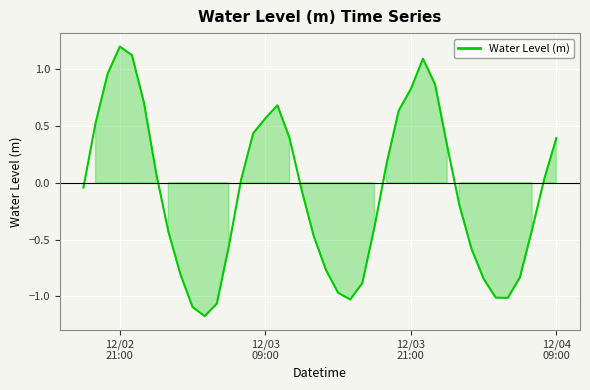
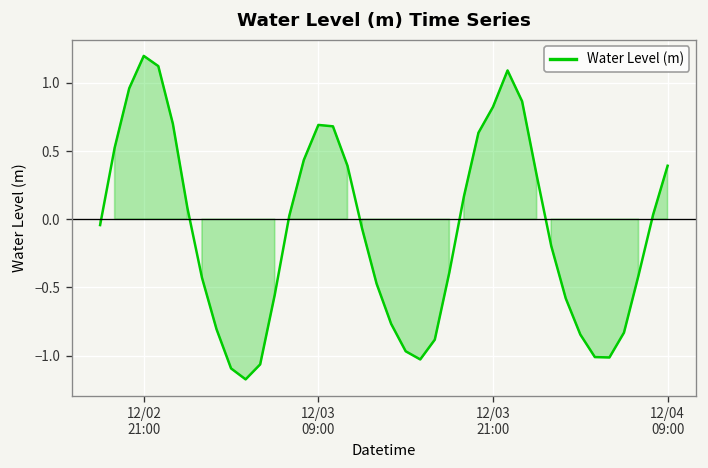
  {
    "12/02 21:00": 1.20,
-   "12/03 09:00": 0.57,
+   "12/03 09:00": 0.69,
    "12/03 21:00": 0.82,
    "12/04 09:00": 0.39
  }
